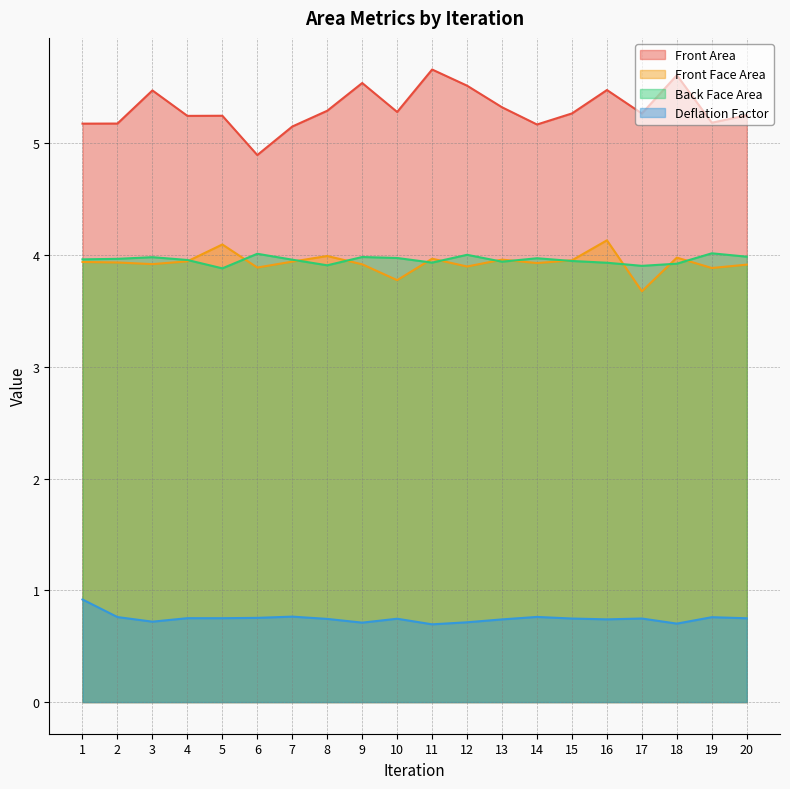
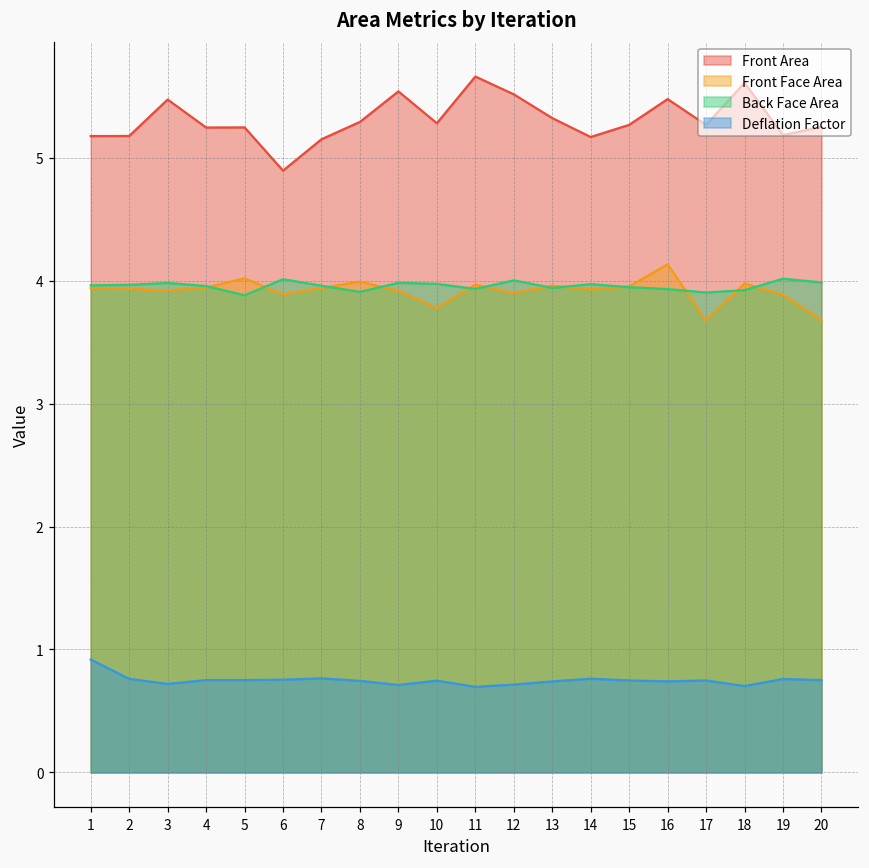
  {
    "Front Area": {
      "1": 5.18,
      "2": 5.18,
      "3": 5.47,
      "4": 5.25,
      "5": 5.25,
      "6": 4.90,
      "7": 5.15,
      "8": 5.29,
      "9": 5.54,
      "10": 5.28,
      "11": 5.66,
      "12": 5.52,
      "13": 5.32,
      "14": 5.17,
      "15": 5.27,
      "16": 5.48
    },
    "Front Face Area": {
      "1": 3.94,
      "2": 3.93,
      "3": 3.92,
-     "5": 4.10,
+     "5": 4.02,
      "6": 3.89,
      "8": 3.99,
      "9": 3.92,
      "10": 3.78,
      "11": 3.97,
      "12": 3.90,
      "14": 3.93,
      "16": 4.13,
      "17": 3.68,
      "18": 3.98,
      "19": 3.88,
-     "20": 3.91
+     "20": 3.68
    },
    "Back Face Area": {
      "1": 3.96,
      "2": 3.97,
      "3": 3.98,
      "5": 3.88,
      "6": 4.01,
      "8": 3.91,
      "9": 3.98,
      "10": 3.97,
      "11": 3.93,
      "12": 4.00,
      "14": 3.97,
      "16": 3.93,
      "17": 3.90,
      "18": 3.92,
      "19": 4.02,
      "20": 3.99
    },
    "Deflation Factor": {
      "1": 0.92,
      "2": 0.76,
      "3": 0.72,
      "4": 0.75,
      "5": 0.75,
      "6": 0.75,
      "7": 0.76,
      "8": 0.74,
      "9": 0.71,
      "10": 0.75,
      "11": 0.70,
      "12": 0.71,
      "13": 0.74,
      "14": 0.76,
      "15": 0.75,
      "16": 0.74,
      "17": 0.75,
      "18": 0.70,
      "19": 0.76,
      "20": 0.75
    }
  }
